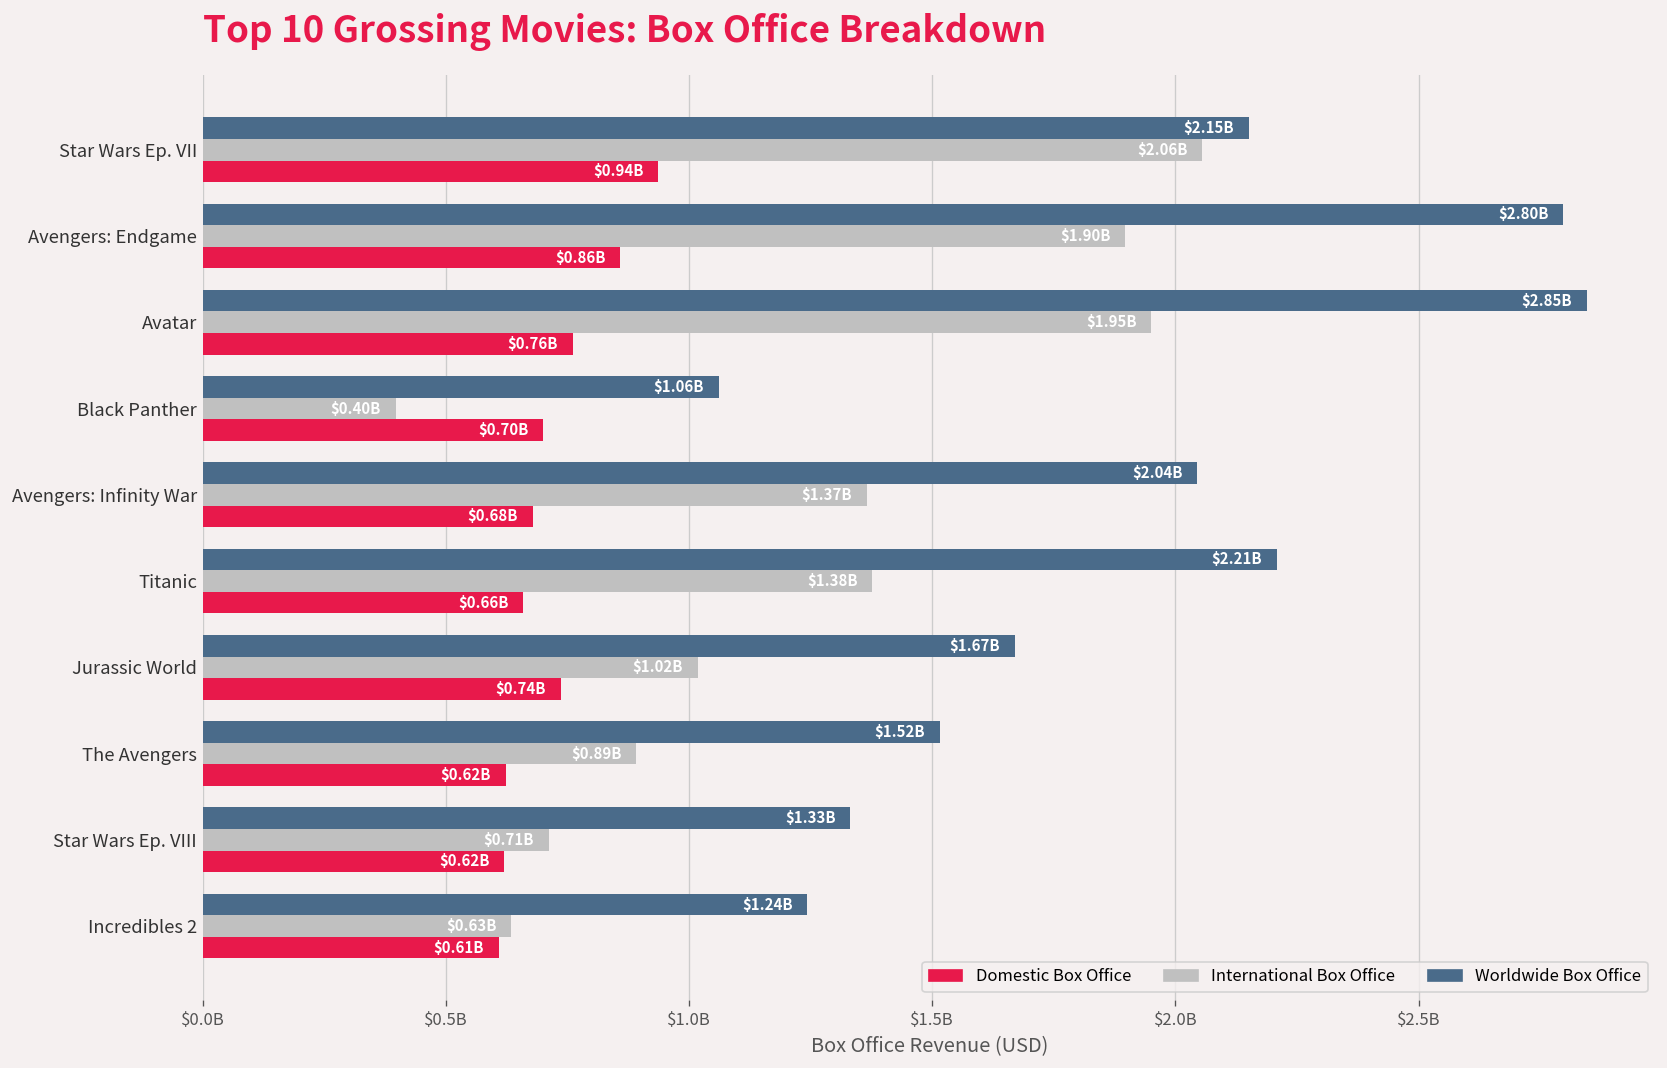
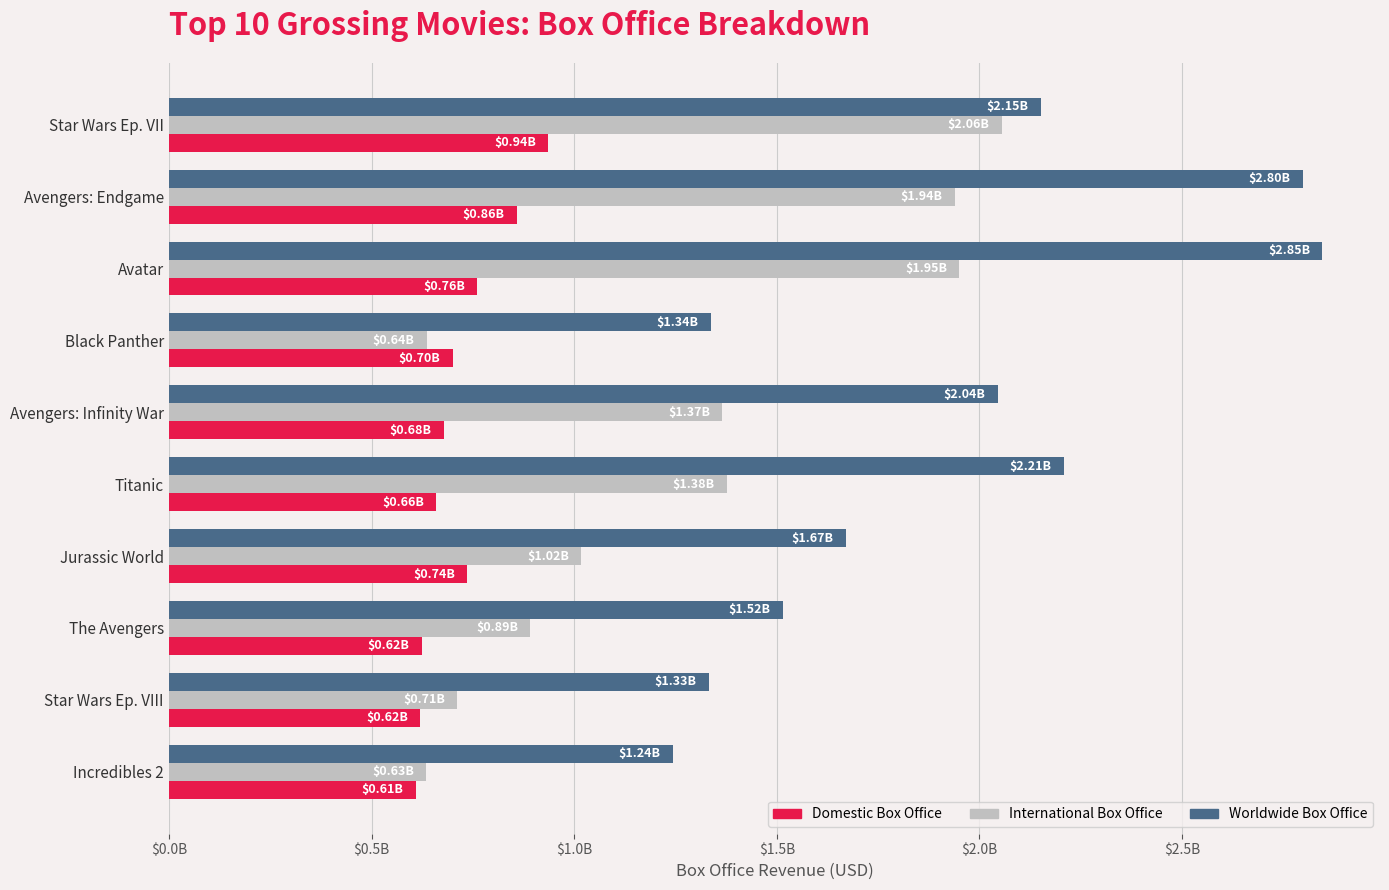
  {
    "Domestic Box Office": {
      "Star Wars Ep. VII": "$0.94B",
      "Avengers: Endgame": "$0.86B",
      "Avatar": "$0.76B",
      "Black Panther": "$0.70B",
      "Avengers: Infinity War": "$0.68B",
      "Titanic": "$0.66B",
      "Jurassic World": "$0.74B",
      "The Avengers": "$0.62B",
      "Star Wars Ep. VIII": "$0.62B",
      "Incredibles 2": "$0.61B"
    },
    "International Box Office": {
      "Star Wars Ep. VII": "$2.06B",
-     "Avengers: Endgame": "$1.90B",
+     "Avengers: Endgame": "$1.94B",
      "Avatar": "$1.95B",
-     "Black Panther": "$0.40B",
+     "Black Panther": "$0.64B",
      "Avengers: Infinity War": "$1.37B",
      "Titanic": "$1.38B",
      "Jurassic World": "$1.02B",
      "The Avengers": "$0.89B",
      "Star Wars Ep. VIII": "$0.71B",
      "Incredibles 2": "$0.63B"
    },
    "Worldwide Box Office": {
      "Star Wars Ep. VII": "$2.15B",
      "Avengers: Endgame": "$2.80B",
      "Avatar": "$2.85B",
-     "Black Panther": "$1.06B",
+     "Black Panther": "$1.34B",
      "Avengers: Infinity War": "$2.04B",
      "Titanic": "$2.21B",
      "Jurassic World": "$1.67B",
      "The Avengers": "$1.52B",
      "Star Wars Ep. VIII": "$1.33B",
      "Incredibles 2": "$1.24B"
    }
  }
